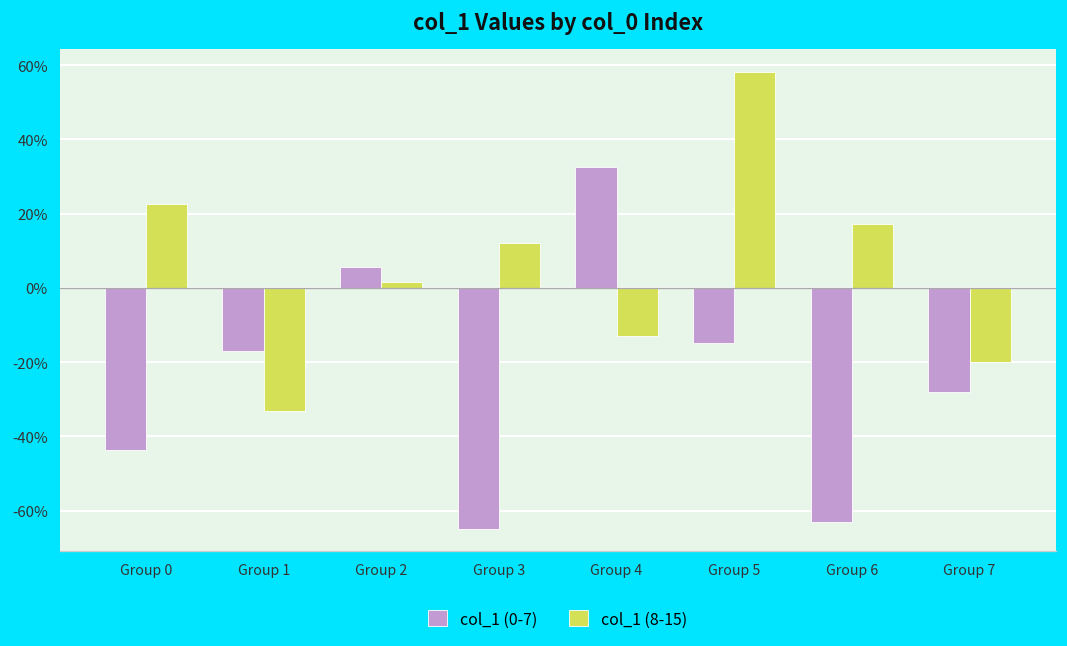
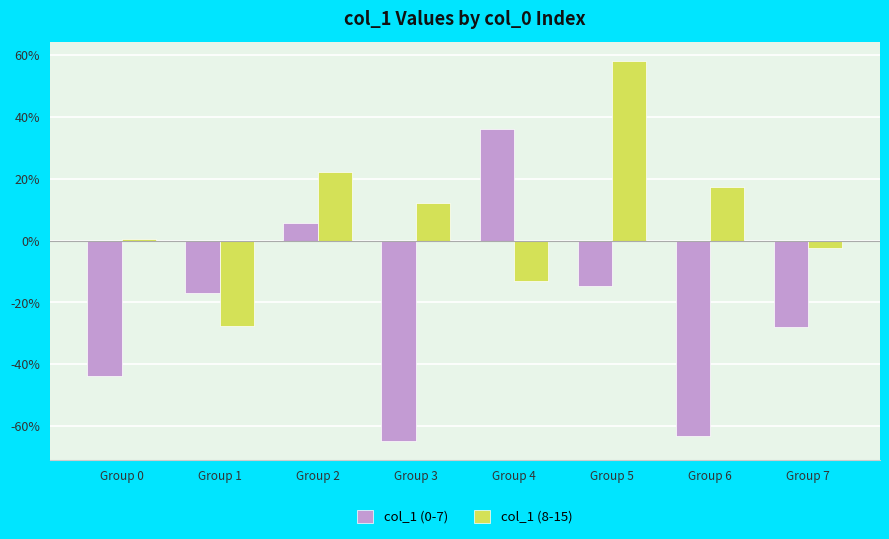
  {
    "col_1 (0-7)": {
      "Group 0": "-44%",
      "Group 1": "-17%",
      "Group 2": "6%",
      "Group 3": "-65%",
-     "Group 4": "33%",
+     "Group 4": "36%",
      "Group 5": "-15%",
      "Group 6": "-63%",
      "Group 7": "-28%"
    },
    "col_1 (8-15)": {
-     "Group 0": "23%",
-     "Group 1": "-33%",
-     "Group 2": "2%",
+     "Group 0": "0%",
+     "Group 1": "-28%",
+     "Group 2": "22%",
      "Group 3": "12%",
      "Group 4": "-13%",
      "Group 5": "58%",
      "Group 6": "17%",
-     "Group 7": "-20%"
+     "Group 7": "-2%"
    }
  }
